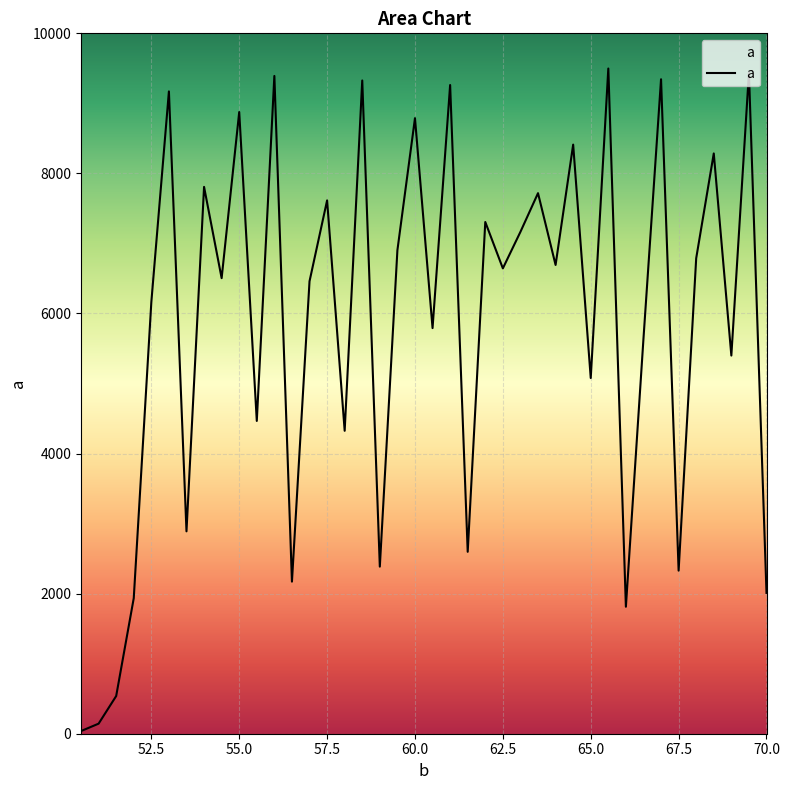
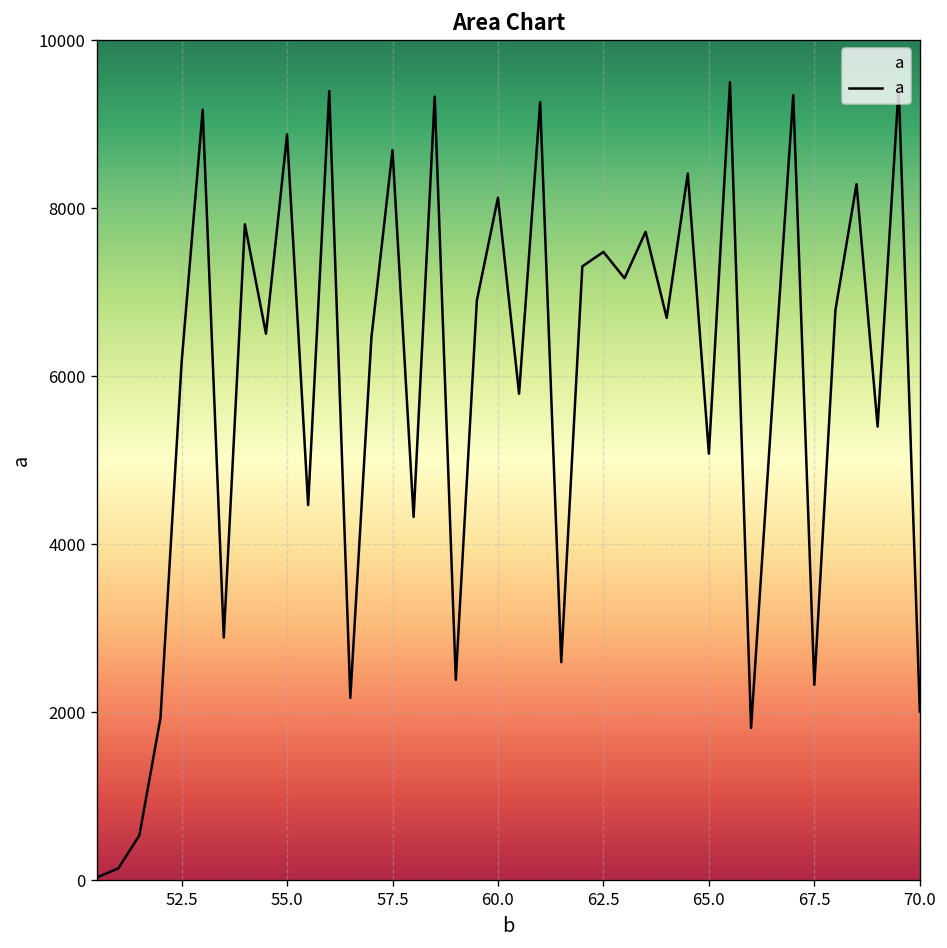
  {
    "52.5": 6200,
    "55.0": 8900,
-   "57.5": 7600,
-   "60.0": 8800,
-   "62.5": 6600,
+   "57.5": 8700,
+   "60.0": 8100,
+   "62.5": 7500,
    "65.0": 5100,
    "67.5": 2300,
    "70.0": 2000
  }
